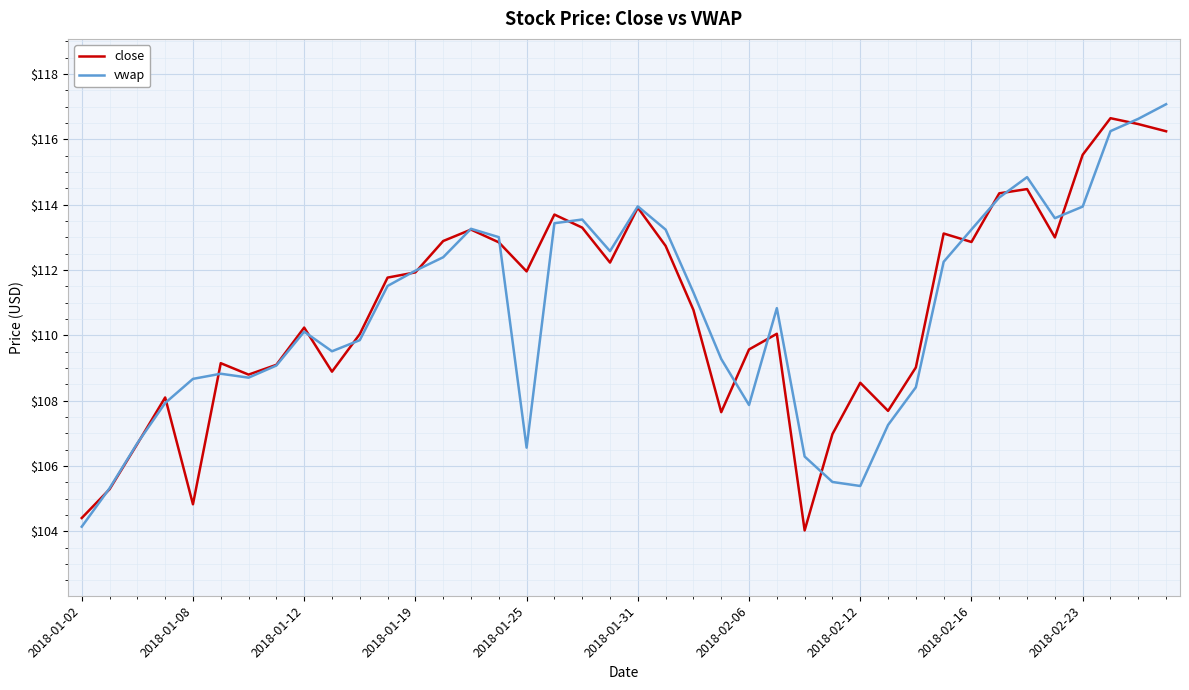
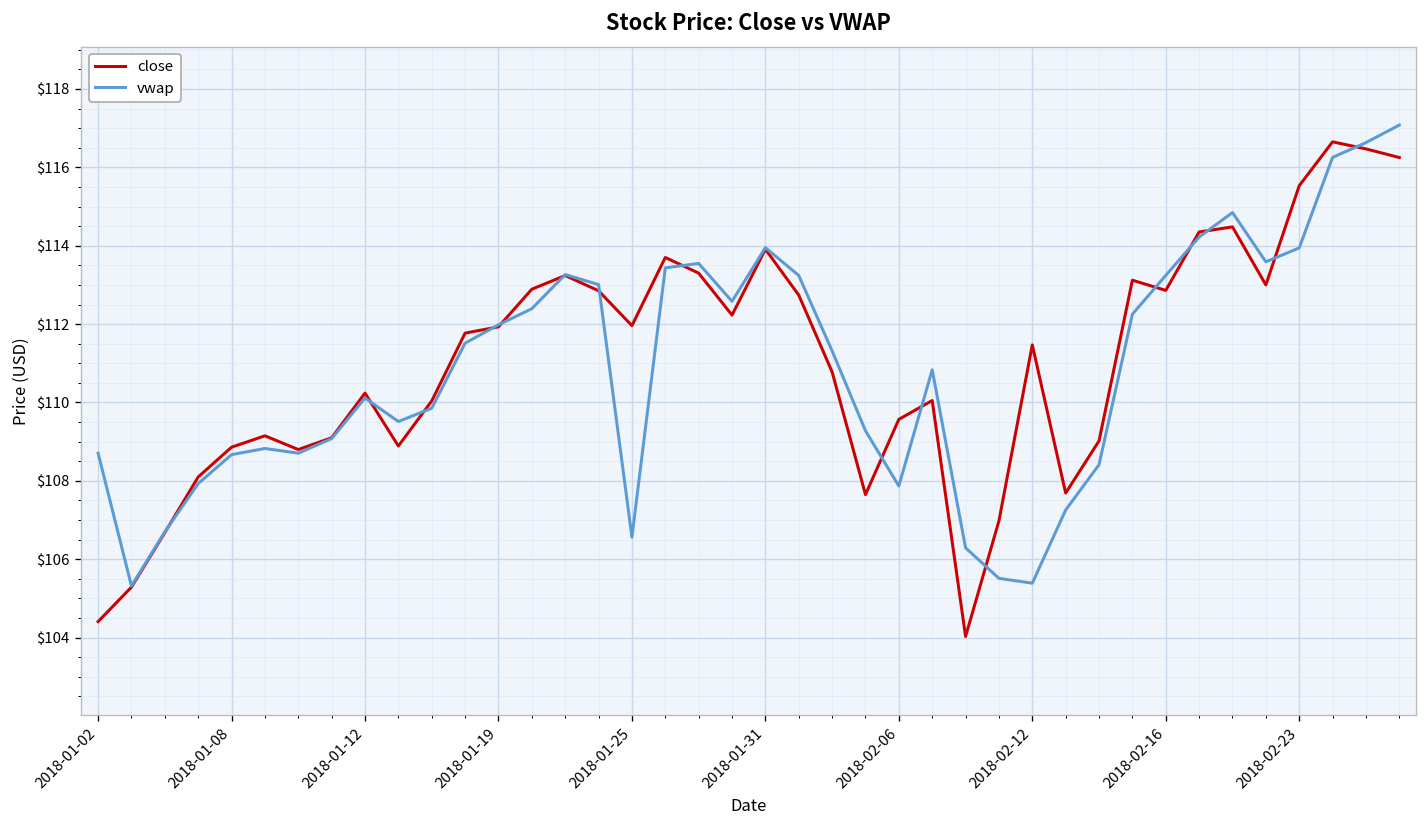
  {
    "close": {
      "2018-01-02": "$104.4",
-     "2018-01-08": "$104.8",
+     "2018-01-08": "$108.9",
      "2018-01-12": "$110.2",
      "2018-01-25": "$112.0",
      "2018-02-06": "$109.6",
-     "2018-02-12": "$108.6",
+     "2018-02-12": "$111.5",
      "2018-02-16": "$112.9",
      "2018-02-23": "$115.5"
    },
    "vwap": {
-     "2018-01-02": "$104.1",
+     "2018-01-02": "$108.7",
      "2018-01-08": "$108.7",
      "2018-01-12": "$110.1",
      "2018-01-25": "$106.6",
      "2018-02-06": "$107.9",
      "2018-02-12": "$105.4",
      "2018-02-16": "$113.2",
      "2018-02-23": "$113.9"
    }
  }
